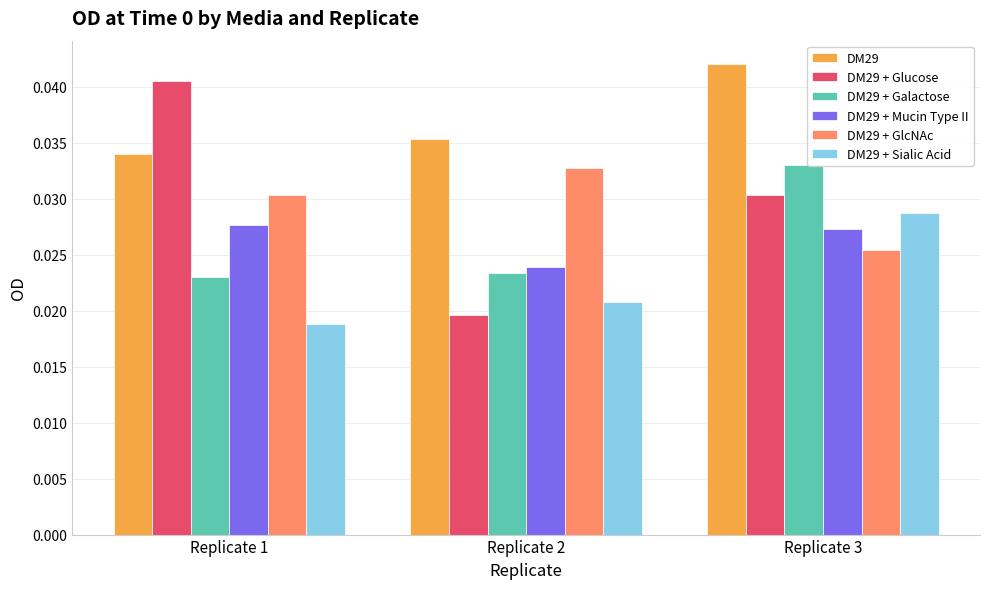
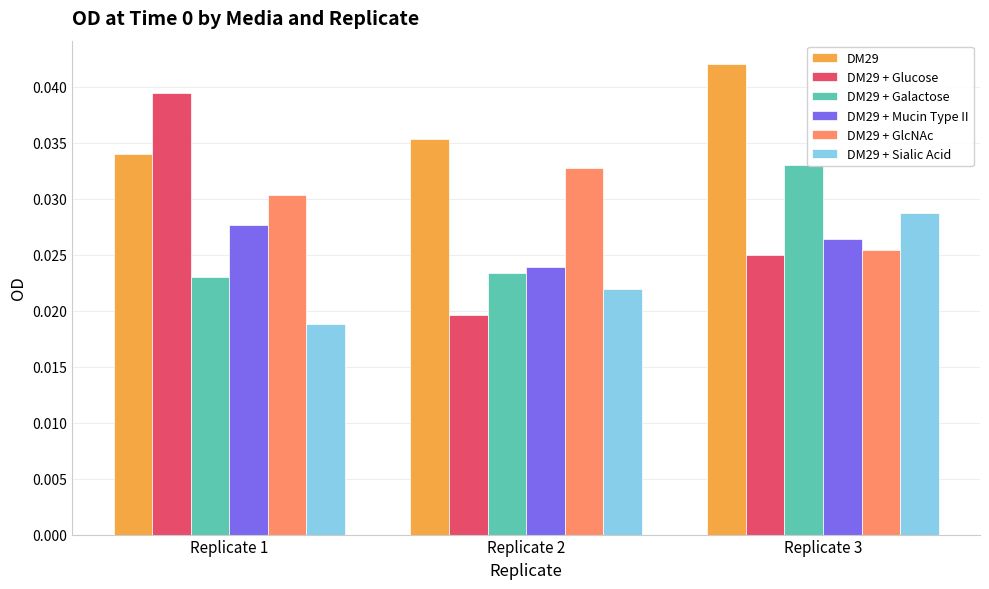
  {
    "DM29 + Glucose": {
-     "Replicate 1": 0.0405,
+     "Replicate 1": 0.0394,
      "Replicate 2": 0.0196,
-     "Replicate 3": 0.0303
+     "Replicate 3": 0.0250
    },
    "DM29 + Galactose": {
      "Replicate 1": 0.0230,
      "Replicate 2": 0.0233,
      "Replicate 3": 0.0330
    },
    "DM29 + Mucin Type II": {
      "Replicate 1": 0.0276,
      "Replicate 2": 0.0239,
-     "Replicate 3": 0.0273
+     "Replicate 3": 0.0264
    },
    "DM29 + Sialic Acid": {
      "Replicate 1": 0.0188,
-     "Replicate 2": 0.0207,
+     "Replicate 2": 0.0219,
      "Replicate 3": 0.0287
    }
  }
